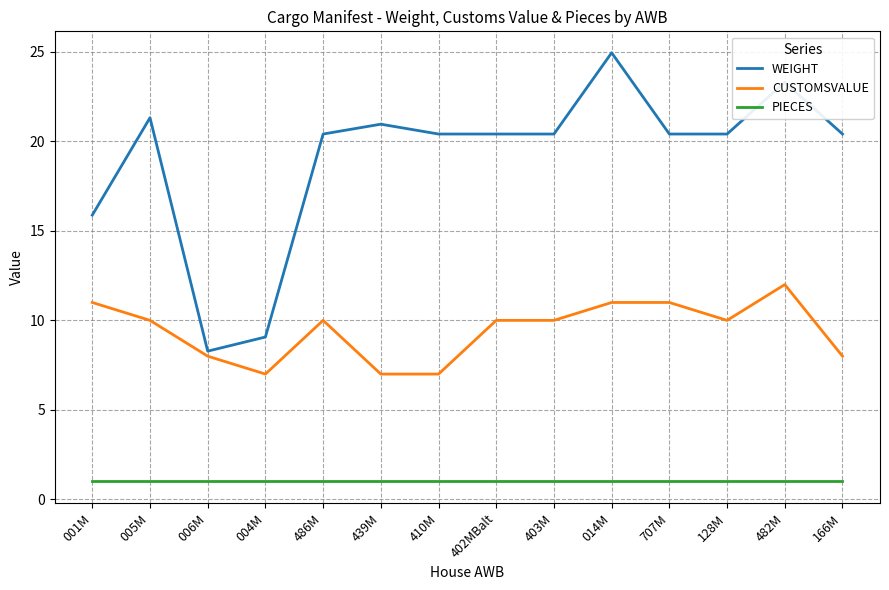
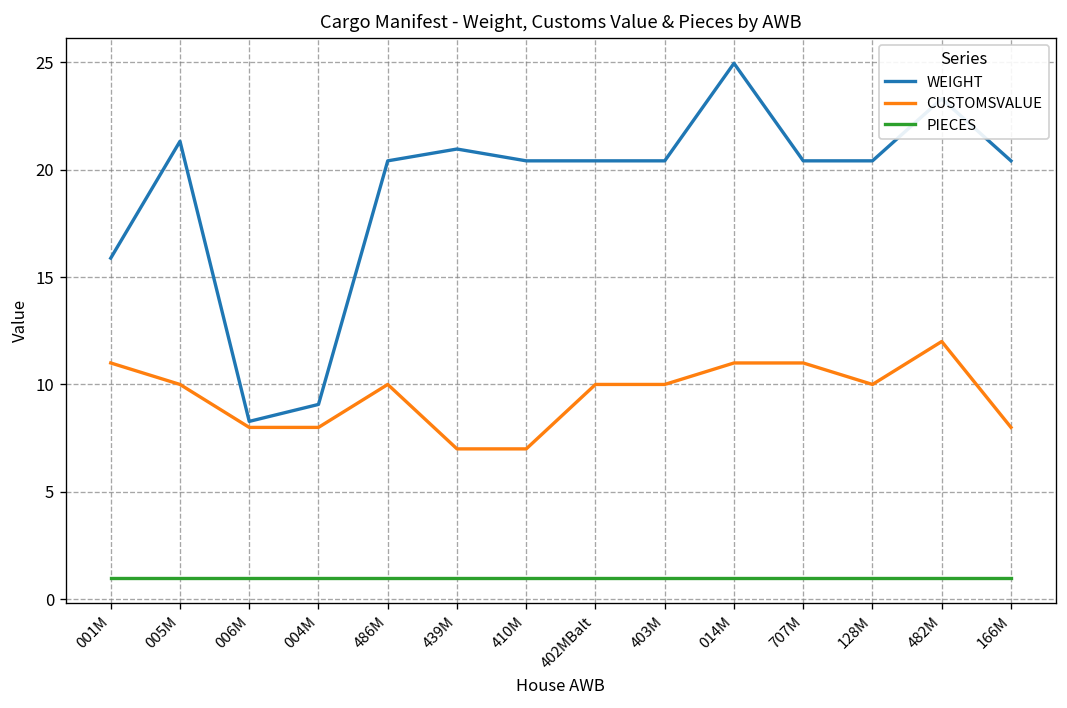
  {
    "WEIGHT": {
      "001M": 16,
      "005M": 21.3,
      "006M": 8.3,
      "004M": 9,
      "486M": 20.4,
      "439M": 21,
      "410M": 20.4,
      "402MBalt": 20.4,
      "403M": 20.4,
      "014M": 25,
      "707M": 20.4,
      "128M": 20.4,
      "166M": 20.4
    },
    "CUSTOMSVALUE": {
      "001M": 11,
      "005M": 10,
      "006M": 8,
-     "004M": 7,
+     "004M": 8,
      "486M": 10,
      "439M": 7,
      "410M": 7,
      "402MBalt": 10,
      "403M": 10,
      "014M": 11,
      "707M": 11,
      "128M": 10,
      "482M": 12,
      "166M": 8
    },
    "PIECES": {
      "001M": 1,
      "005M": 1,
      "006M": 1,
      "004M": 1,
      "486M": 1,
      "439M": 1,
      "410M": 1,
      "402MBalt": 1,
      "403M": 1,
      "014M": 1,
      "707M": 1,
      "128M": 1,
      "482M": 1,
      "166M": 1
    }
  }
